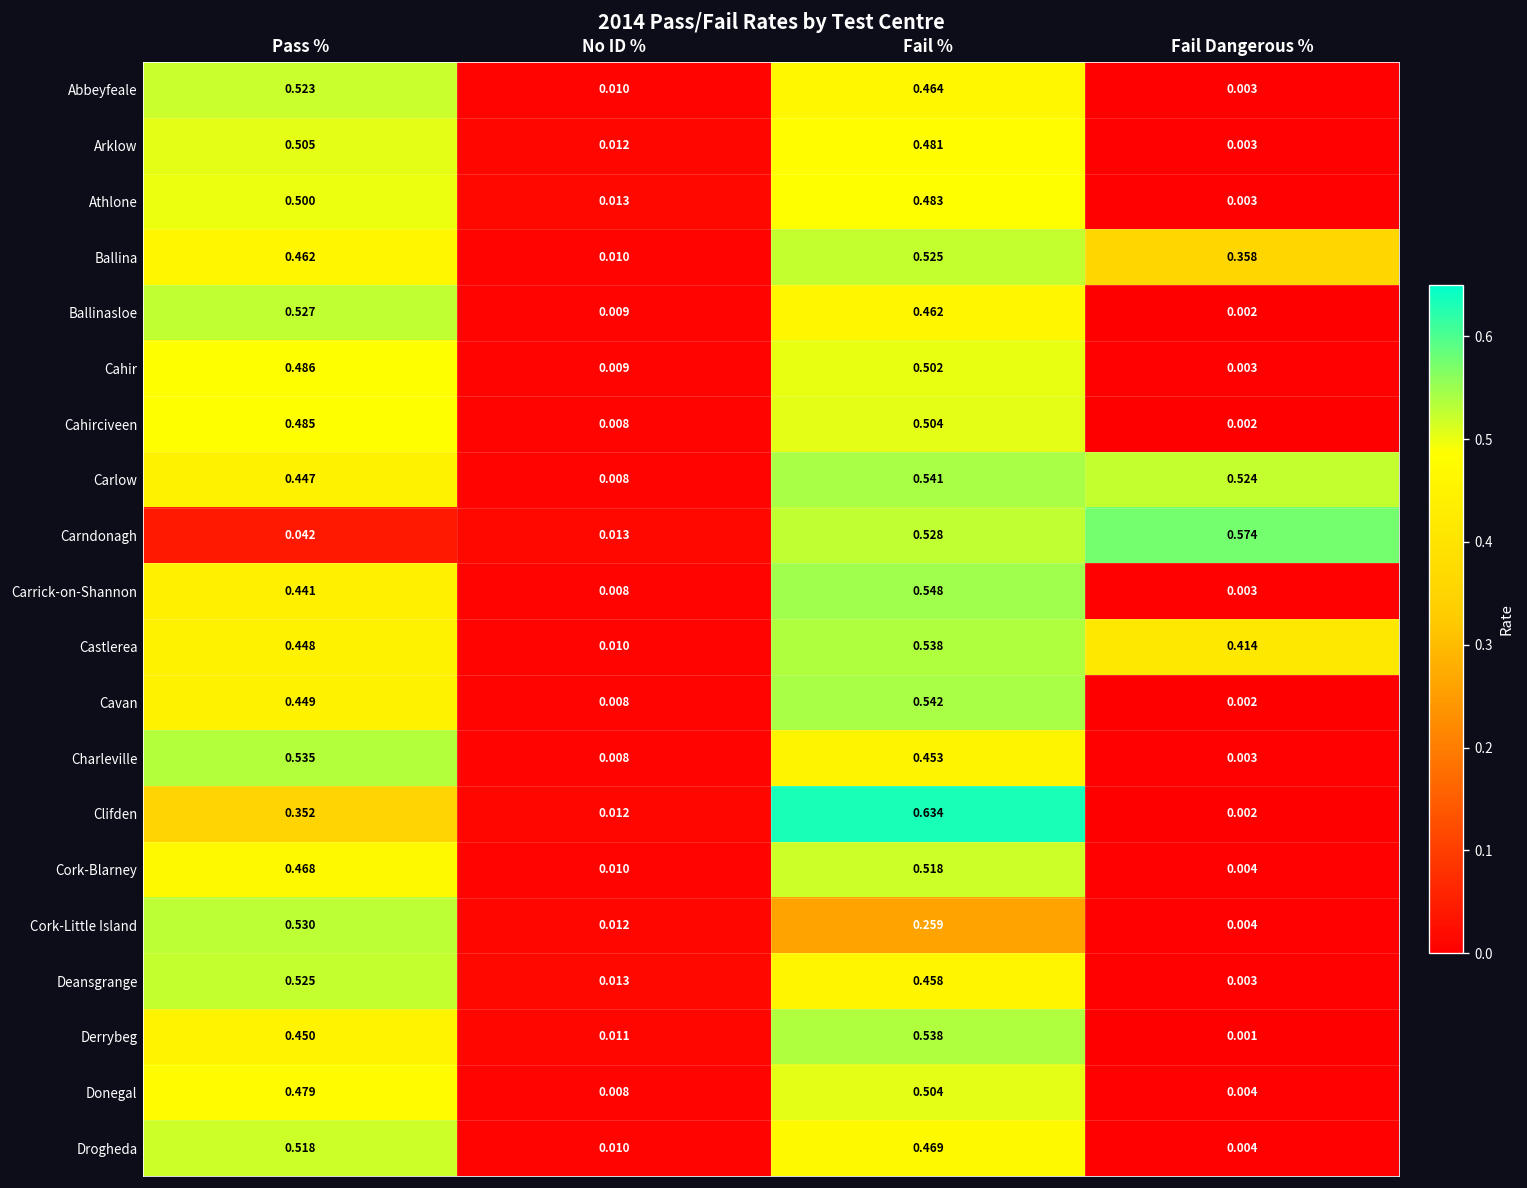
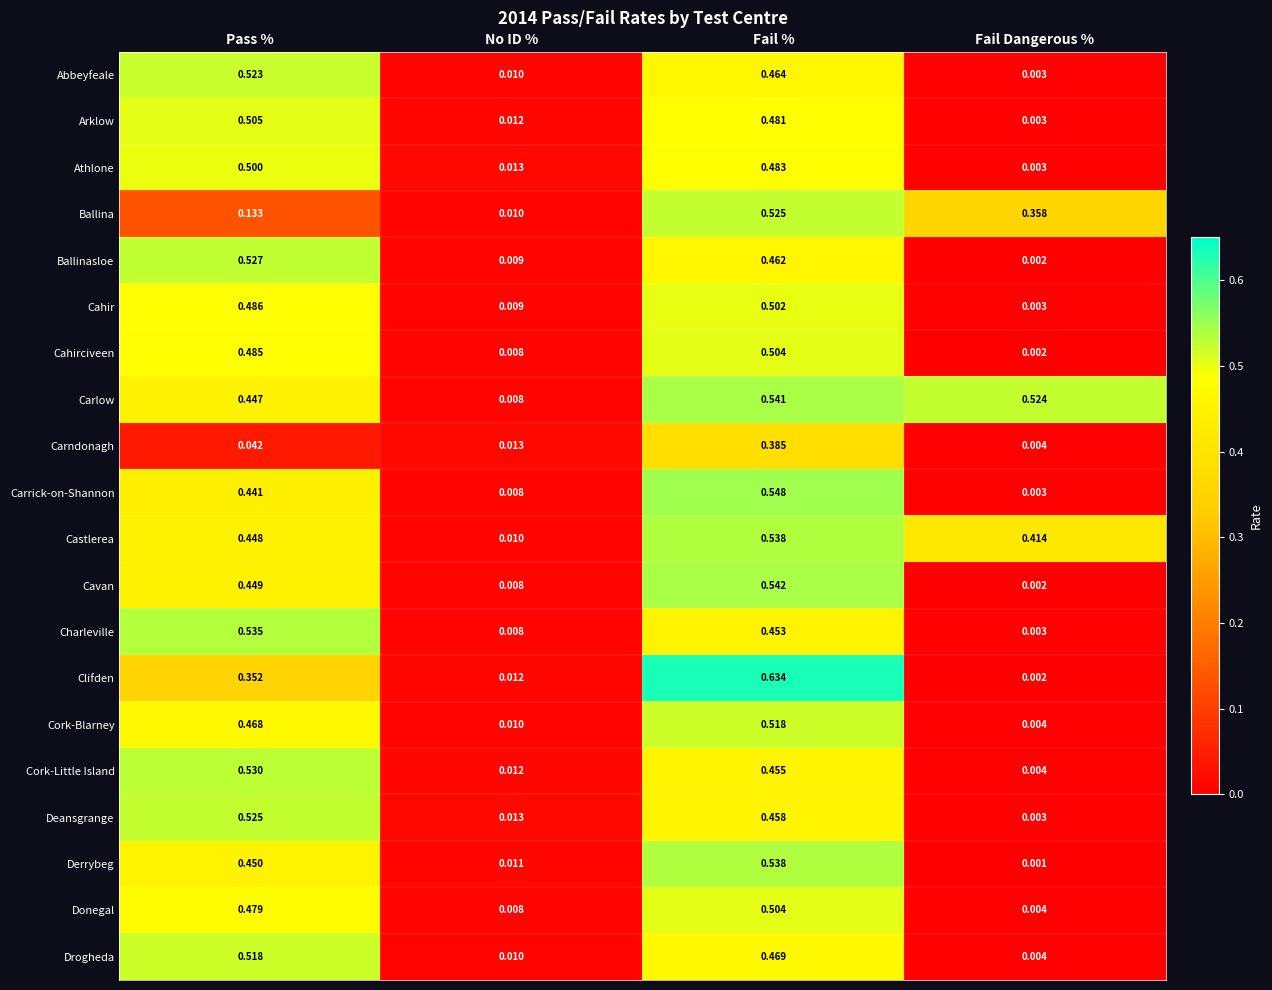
  {
    "Abbeyfeale": {
      "Pass %": 0.523,
      "No ID %": 0.010,
      "Fail %": 0.464,
      "Fail Dangerous %": 0.003
    },
    "Arklow": {
      "Pass %": 0.505,
      "No ID %": 0.012,
      "Fail %": 0.481,
      "Fail Dangerous %": 0.003
    },
    "Athlone": {
      "Pass %": 0.500,
      "No ID %": 0.013,
      "Fail %": 0.483,
      "Fail Dangerous %": 0.003
    },
    "Ballina": {
-     "Pass %": 0.462,
+     "Pass %": 0.133,
      "No ID %": 0.010,
      "Fail %": 0.525,
      "Fail Dangerous %": 0.358
    },
    "Ballinasloe": {
      "Pass %": 0.527,
      "No ID %": 0.009,
      "Fail %": 0.462,
      "Fail Dangerous %": 0.002
    },
    "Cahir": {
      "Pass %": 0.486,
      "No ID %": 0.009,
      "Fail %": 0.502,
      "Fail Dangerous %": 0.003
    },
    "Cahirciveen": {
      "Pass %": 0.485,
      "No ID %": 0.008,
      "Fail %": 0.504,
      "Fail Dangerous %": 0.002
    },
    "Carlow": {
      "Pass %": 0.447,
      "No ID %": 0.008,
      "Fail %": 0.541,
      "Fail Dangerous %": 0.524
    },
    "Carndonagh": {
      "Pass %": 0.042,
      "No ID %": 0.013,
-     "Fail %": 0.528,
-     "Fail Dangerous %": 0.574
+     "Fail %": 0.385,
+     "Fail Dangerous %": 0.004
    },
    "Carrick-on-Shannon": {
      "Pass %": 0.441,
      "No ID %": 0.008,
      "Fail %": 0.548,
      "Fail Dangerous %": 0.003
    },
    "Castlerea": {
      "Pass %": 0.448,
      "No ID %": 0.010,
      "Fail %": 0.538,
      "Fail Dangerous %": 0.414
    },
    "Cavan": {
      "Pass %": 0.449,
      "No ID %": 0.008,
      "Fail %": 0.542,
      "Fail Dangerous %": 0.002
    },
    "Charleville": {
      "Pass %": 0.535,
      "No ID %": 0.008,
      "Fail %": 0.453,
      "Fail Dangerous %": 0.003
    },
    "Clifden": {
      "Pass %": 0.352,
      "No ID %": 0.012,
      "Fail %": 0.634,
      "Fail Dangerous %": 0.002
    },
    "Cork-Blarney": {
      "Pass %": 0.468,
      "No ID %": 0.010,
      "Fail %": 0.518,
      "Fail Dangerous %": 0.004
    },
    "Cork-Little Island": {
      "Pass %": 0.530,
      "No ID %": 0.012,
-     "Fail %": 0.259,
+     "Fail %": 0.455,
      "Fail Dangerous %": 0.004
    },
    "Deansgrange": {
      "Pass %": 0.525,
      "No ID %": 0.013,
      "Fail %": 0.458,
      "Fail Dangerous %": 0.003
    },
    "Derrybeg": {
      "Pass %": 0.450,
      "No ID %": 0.011,
      "Fail %": 0.538,
      "Fail Dangerous %": 0.001
    },
    "Donegal": {
      "Pass %": 0.479,
      "No ID %": 0.008,
      "Fail %": 0.504,
      "Fail Dangerous %": 0.004
    },
    "Drogheda": {
      "Pass %": 0.518,
      "No ID %": 0.010,
      "Fail %": 0.469,
      "Fail Dangerous %": 0.004
    }
  }
